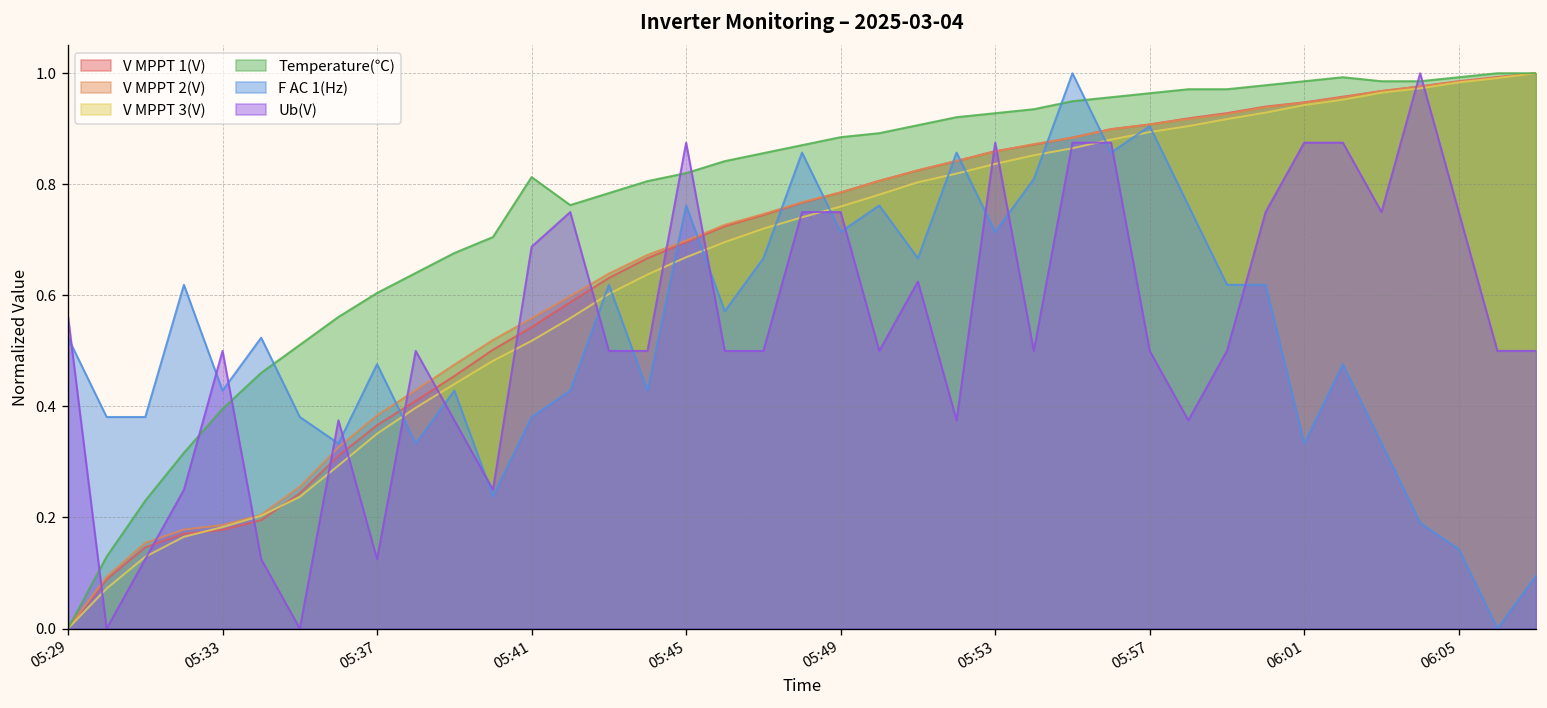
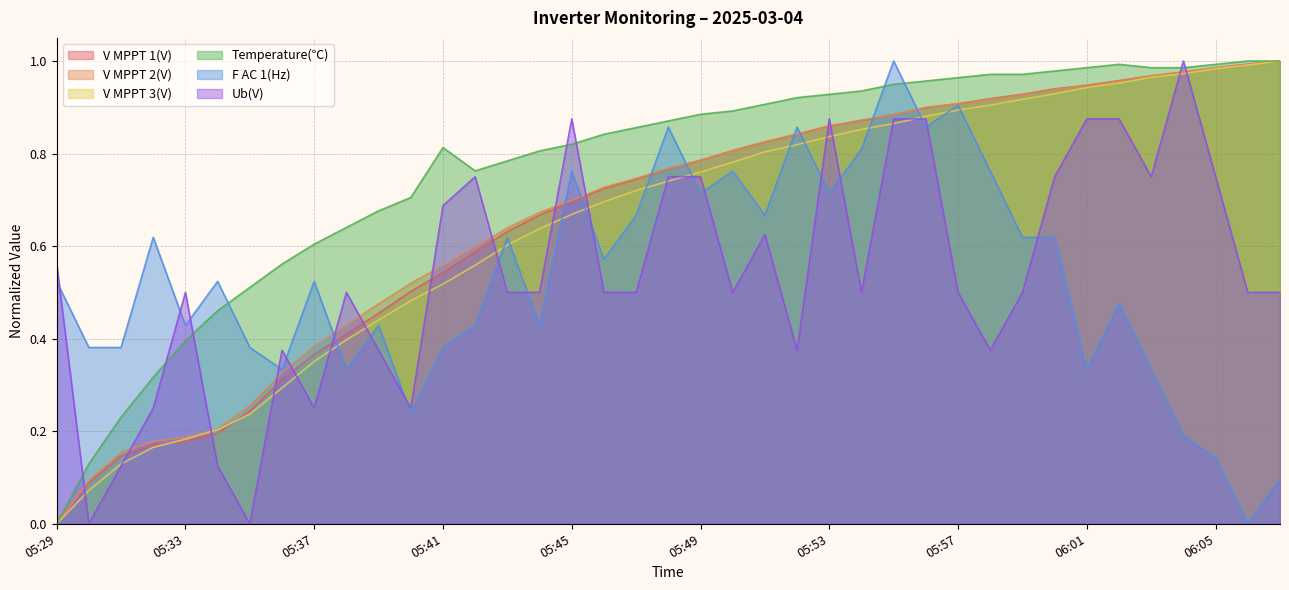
  {
    "Temperature(℃)": {
      "05:33": 0.40,
      "05:37": 0.60,
      "05:41": 0.81,
      "05:45": 0.82,
      "05:49": 0.88,
      "05:53": 0.93,
      "05:57": 0.96,
      "06:01": 0.99,
      "06:05": 0.99
    },
    "F AC 1(Hz)": {
      "05:29": 0.52,
      "05:33": 0.43,
-     "05:37": 0.48,
+     "05:37": 0.52,
      "05:41": 0.38,
      "05:45": 0.76,
      "05:49": 0.71,
      "05:53": 0.71,
      "06:01": 0.33,
      "06:05": 0.14
    },
    "Ub(V)": {
      "05:29": 0.56,
      "05:33": 0.50,
-     "05:37": 0.12,
+     "05:37": 0.25,
      "05:41": 0.69,
      "05:45": 0.87,
      "05:49": 0.75,
      "05:53": 0.87,
      "05:57": 0.50,
      "06:01": 0.87,
      "06:05": 0.75
    }
  }
